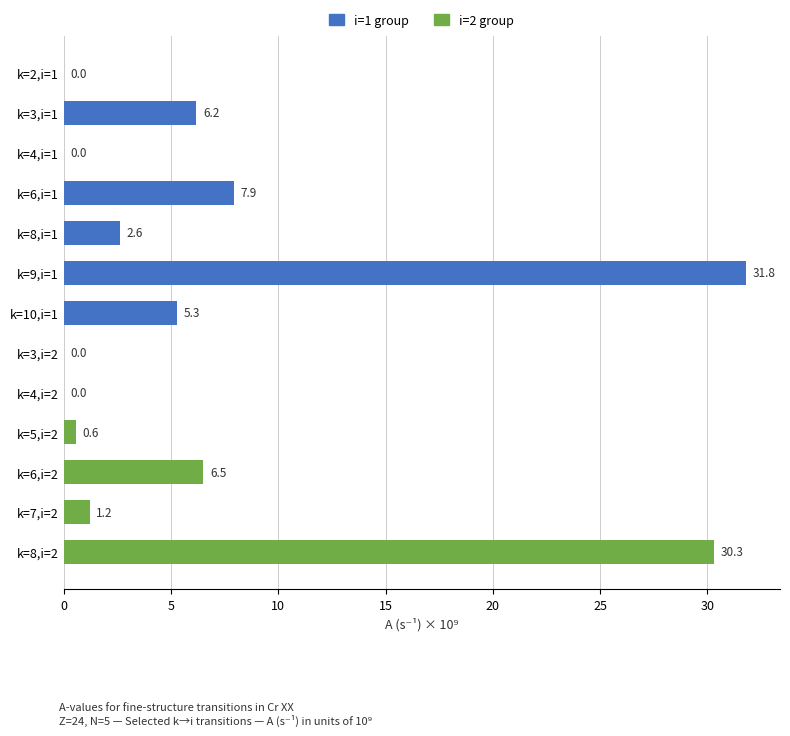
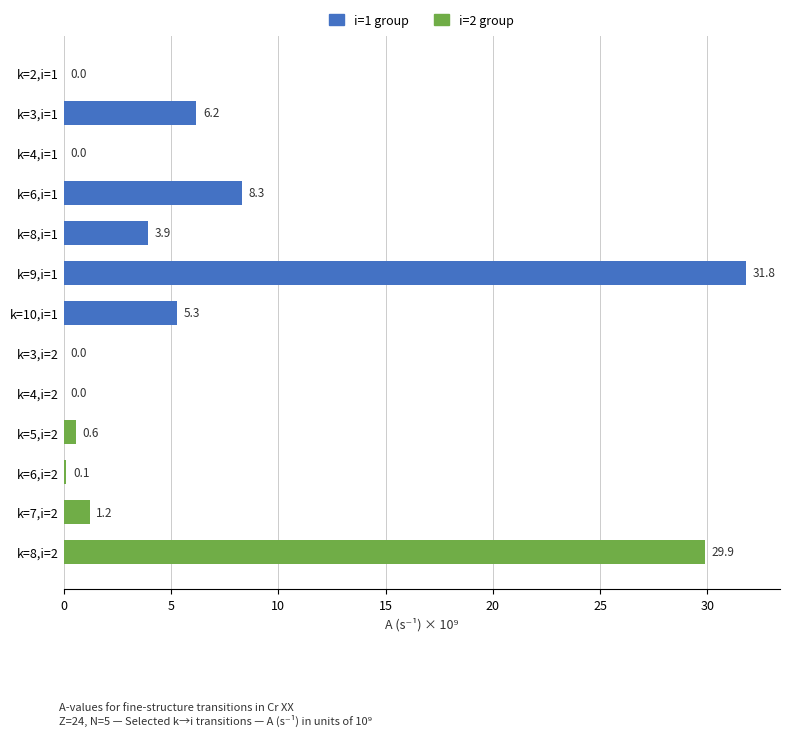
  {
    "k=2,i=1": 0.0,
    "k=3,i=1": 6.2,
    "k=4,i=1": 0.0,
-   "k=6,i=1": 7.9,
-   "k=8,i=1": 2.6,
+   "k=6,i=1": 8.3,
+   "k=8,i=1": 3.9,
    "k=9,i=1": 31.8,
    "k=10,i=1": 5.3,
    "k=3,i=2": 0.0,
    "k=4,i=2": 0.0,
    "k=5,i=2": 0.6,
-   "k=6,i=2": 6.5,
+   "k=6,i=2": 0.1,
    "k=7,i=2": 1.2,
-   "k=8,i=2": 30.3
+   "k=8,i=2": 29.9
  }
